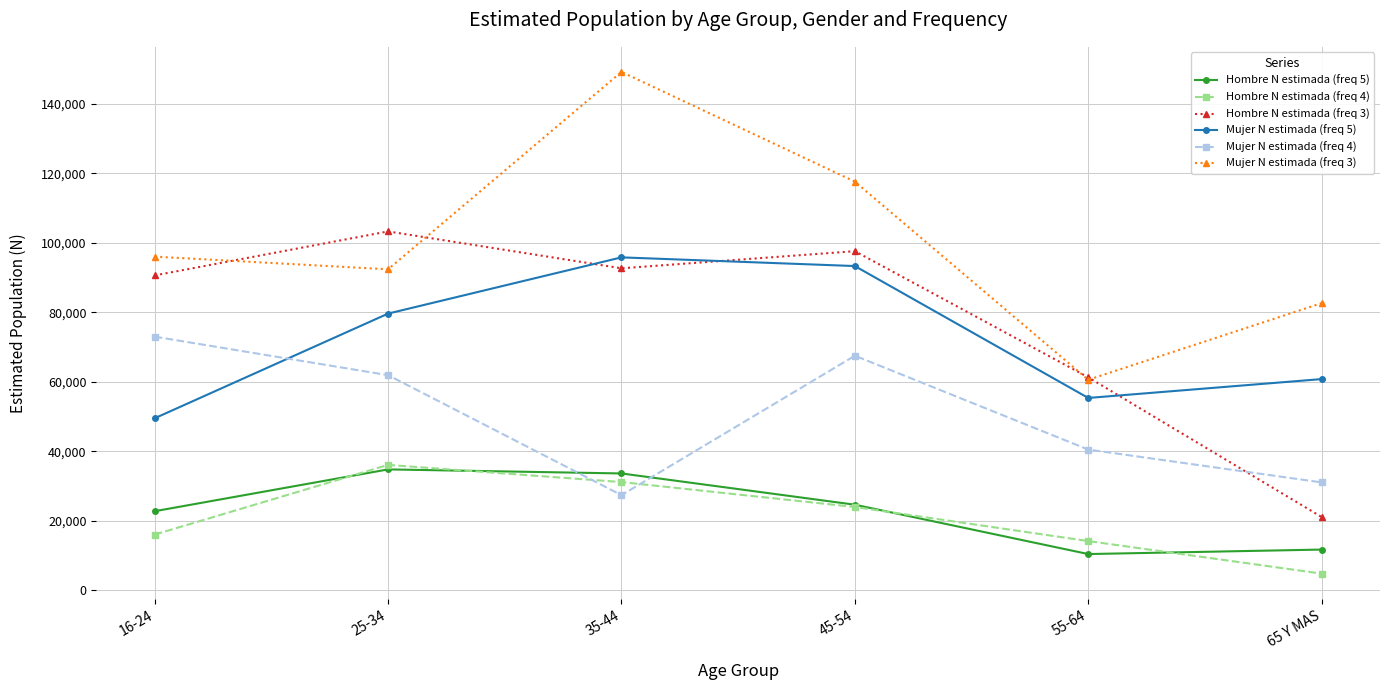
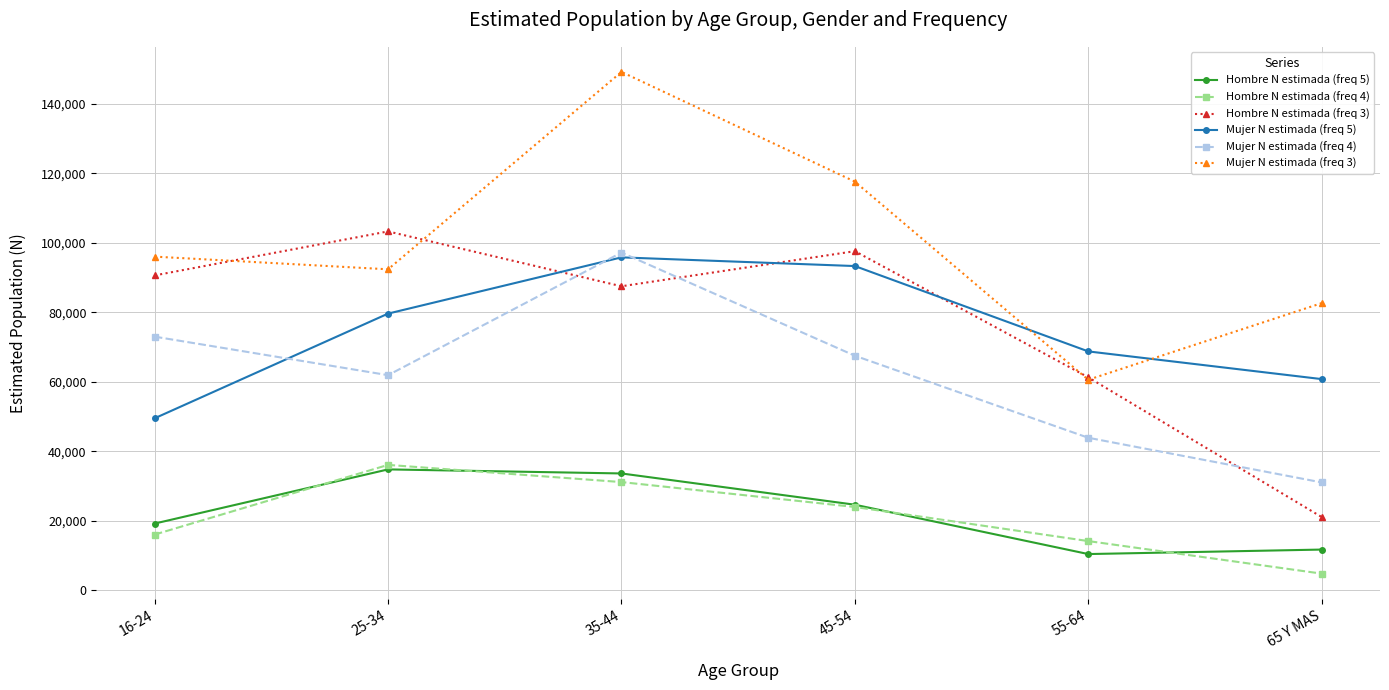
  {
    "Hombre N estimada (freq 5)": {
-     "16-24": "23,000",
+     "16-24": "19,000",
      "25-34": "35,000",
      "35-44": "34,000",
      "55-64": "10,000",
      "65 Y MAS": "12,000"
    },
    "Hombre N estimada (freq 4)": {
      "16-24": "16,000",
      "25-34": "36,000",
      "35-44": "31,000",
      "55-64": "14,000",
      "65 Y MAS": "5,000"
    },
    "Hombre N estimada (freq 3)": {
      "16-24": "91,000",
      "25-34": "103,000",
-     "35-44": "93,000",
+     "35-44": "87,000",
      "45-54": "98,000",
      "65 Y MAS": "21,000"
    },
    "Mujer N estimada (freq 5)": {
      "16-24": "49,000",
      "25-34": "80,000",
      "35-44": "96,000",
      "45-54": "93,000",
-     "55-64": "55,000",
+     "55-64": "69,000",
      "65 Y MAS": "61,000"
    },
    "Mujer N estimada (freq 4)": {
      "16-24": "73,000",
      "25-34": "62,000",
-     "35-44": "27,000",
+     "35-44": "97,000",
      "45-54": "67,000",
-     "55-64": "40,000",
+     "55-64": "44,000",
      "65 Y MAS": "31,000"
    },
    "Mujer N estimada (freq 3)": {
      "16-24": "96,000",
      "25-34": "92,000",
      "35-44": "149,000",
      "45-54": "118,000",
      "65 Y MAS": "83,000"
    }
  }
